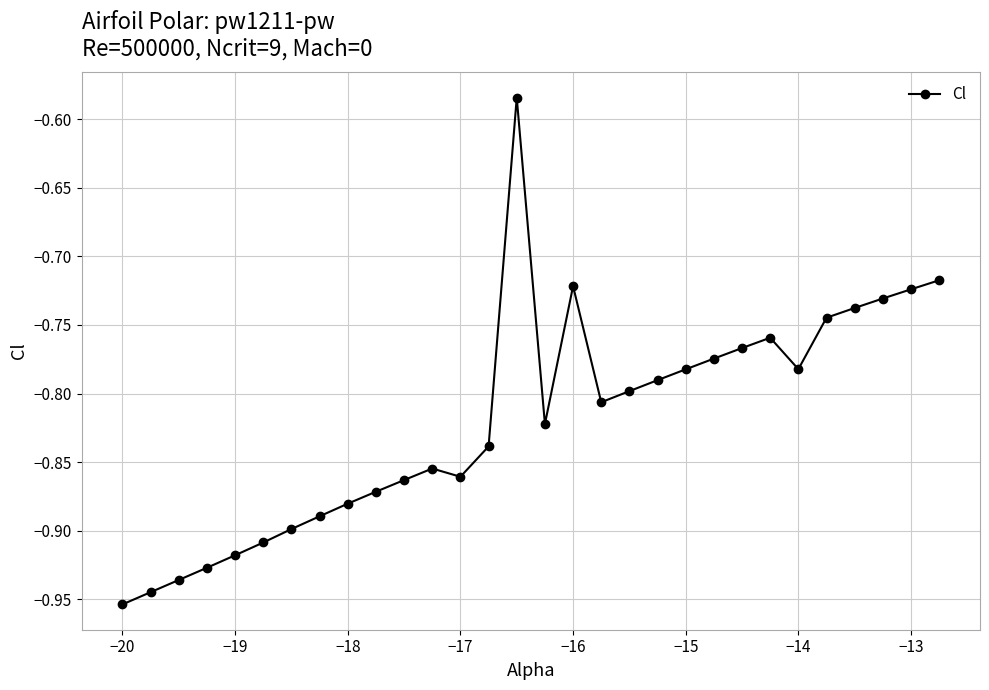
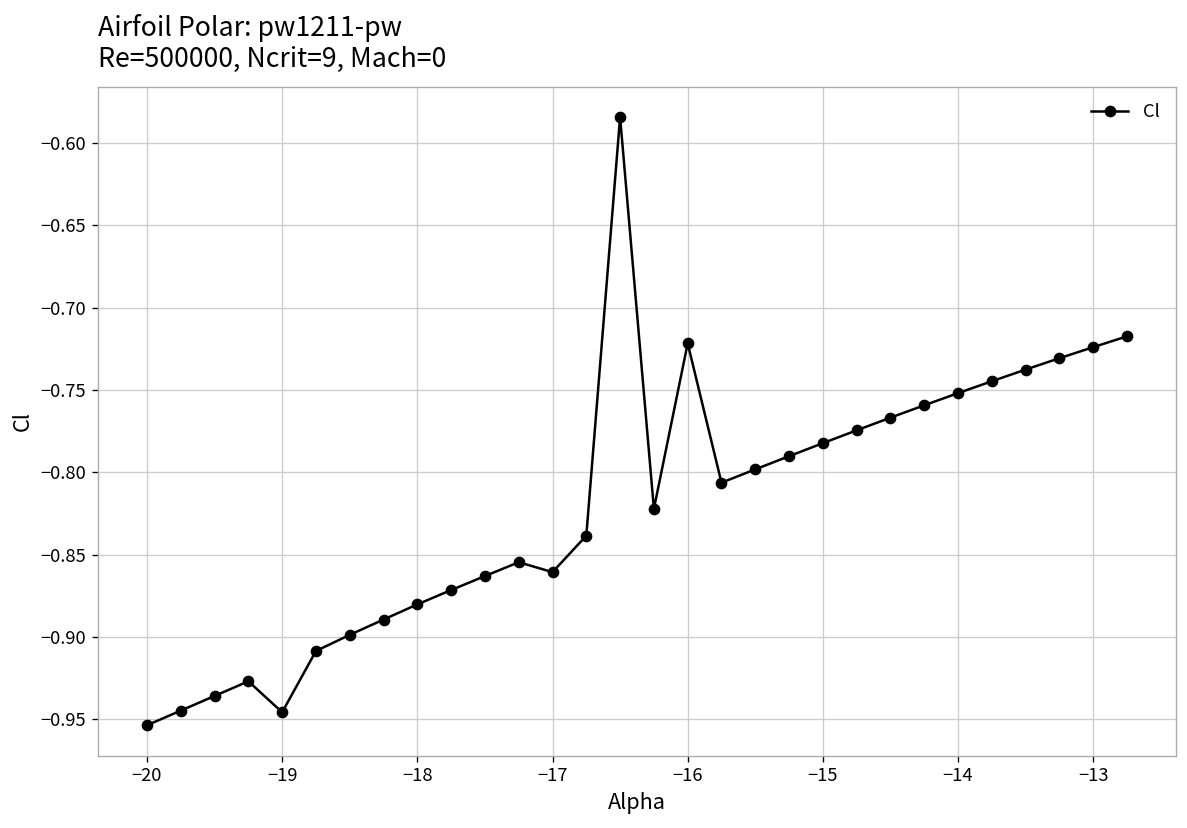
  {
    "−20": -0.954,
-   "−19": -0.918,
+   "−19": -0.946,
    "−18": -0.880,
    "−17": -0.861,
    "−16": -0.722,
    "−15": -0.782,
-   "−14": -0.782,
+   "−14": -0.752,
    "−13": -0.724
  }
